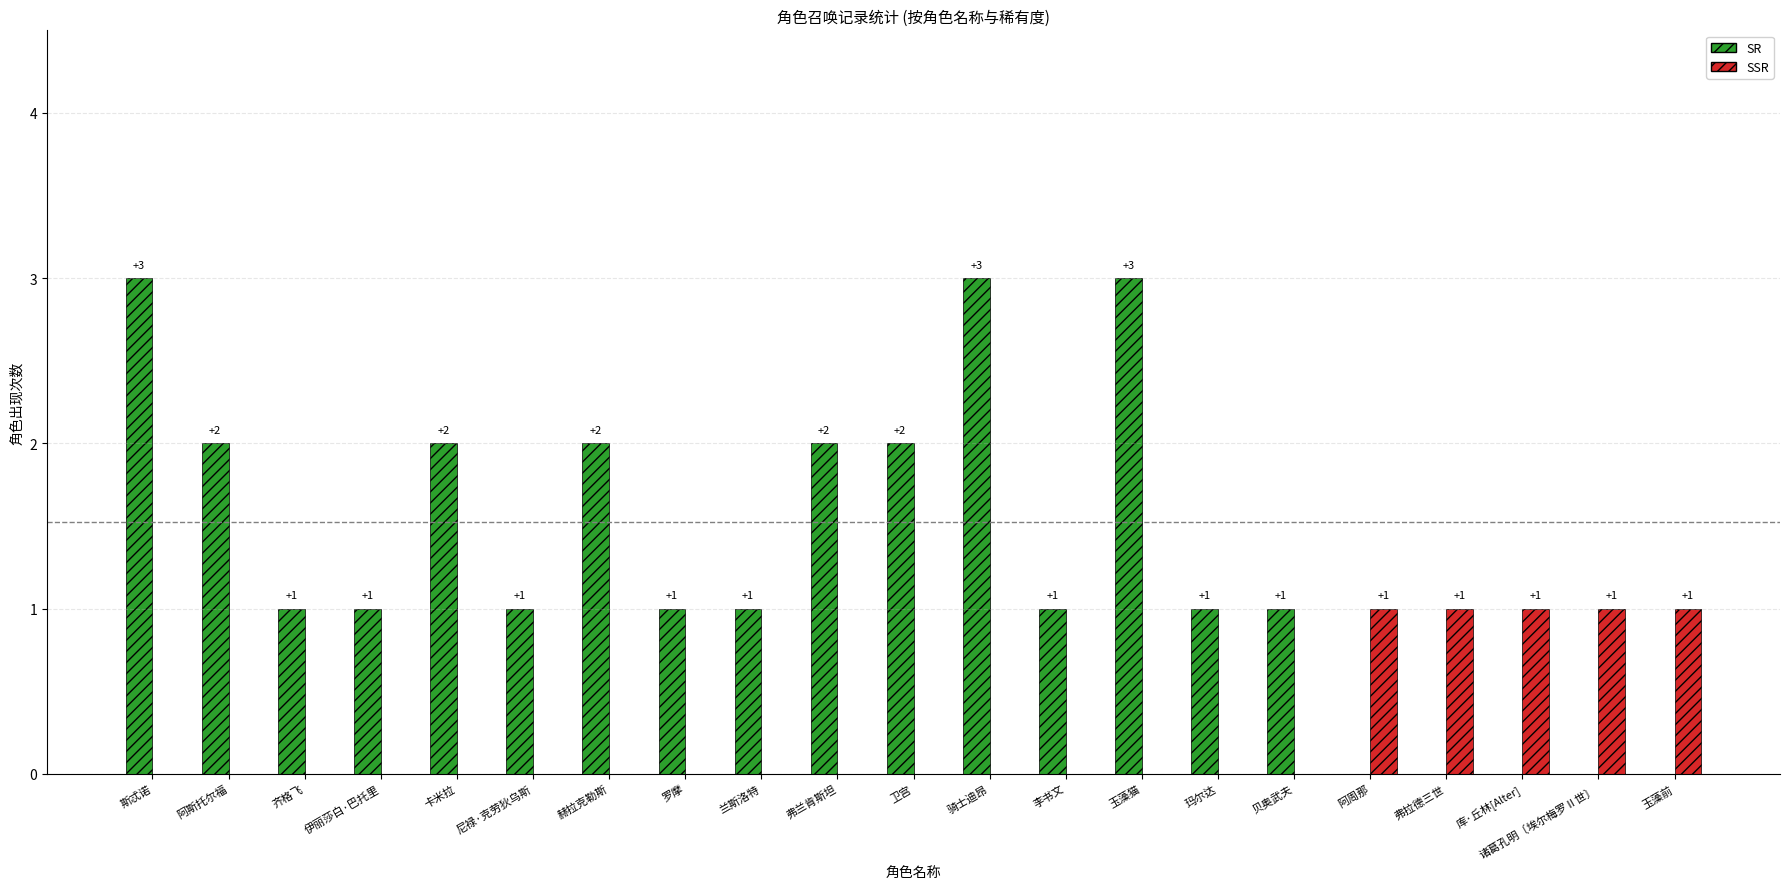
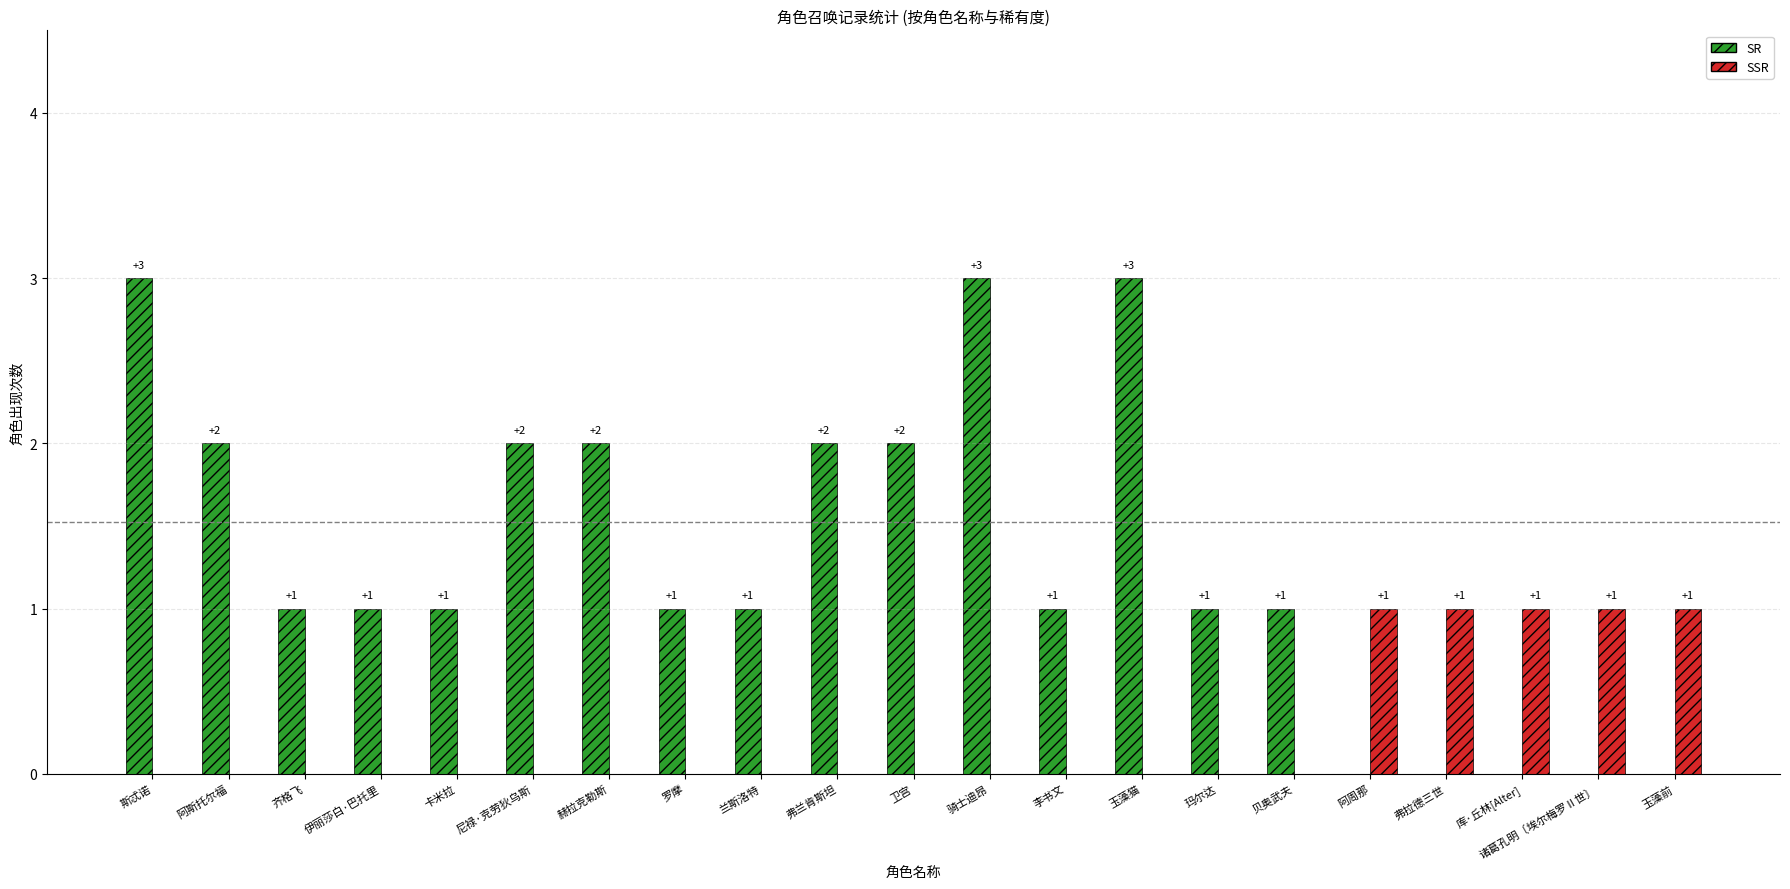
  {
    "SR": {
      "斯忒诺": "+3",
      "阿斯托尔福": "+2",
      "齐格飞": "+1",
      "伊丽莎白·巴托里": "+1",
-     "卡米拉": "+2",
-     "尼禄·克劳狄乌斯": "+1",
+     "卡米拉": "+1",
+     "尼禄·克劳狄乌斯": "+2",
      "赫拉克勒斯": "+2",
      "罗摩": "+1",
      "兰斯洛特": "+1",
      "弗兰肯斯坦": "+2",
      "卫宫": "+2",
      "骑士迪昂": "+3",
      "李书文": "+1",
      "玉藻猫": "+3",
      "玛尔达": "+1",
      "贝奥武夫": "+1"
    },
    "SSR": {
      "阿周那": "+1",
      "弗拉德三世": "+1",
      "库·丘林[Alter]": "+1",
      "诸葛孔明〔埃尔梅罗Ⅱ世〕": "+1",
      "玉藻前": "+1"
    }
  }
